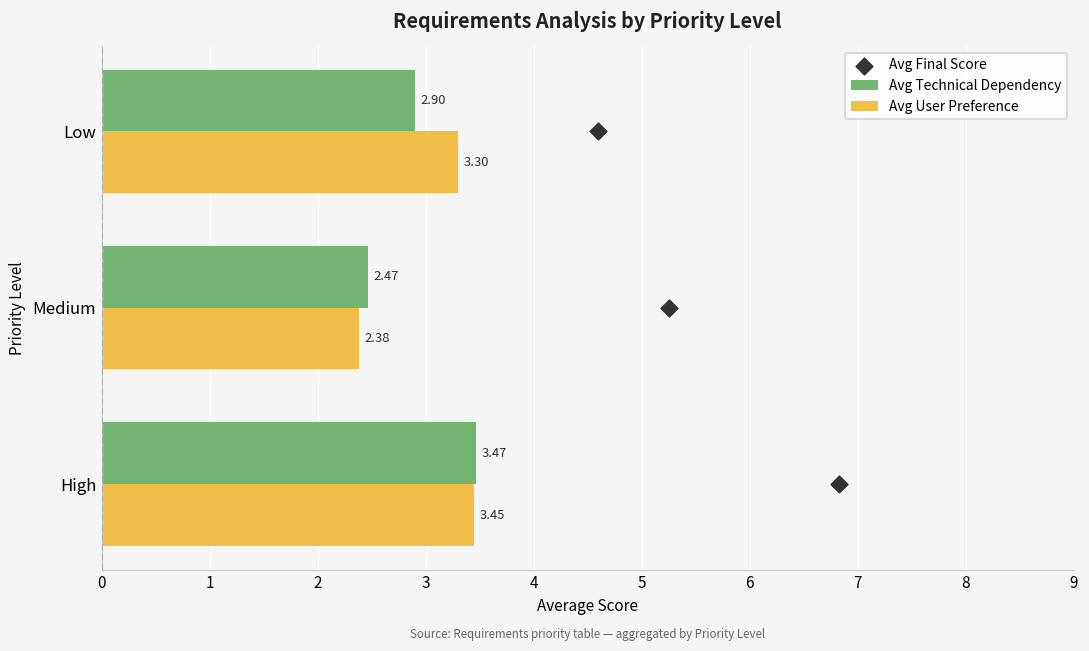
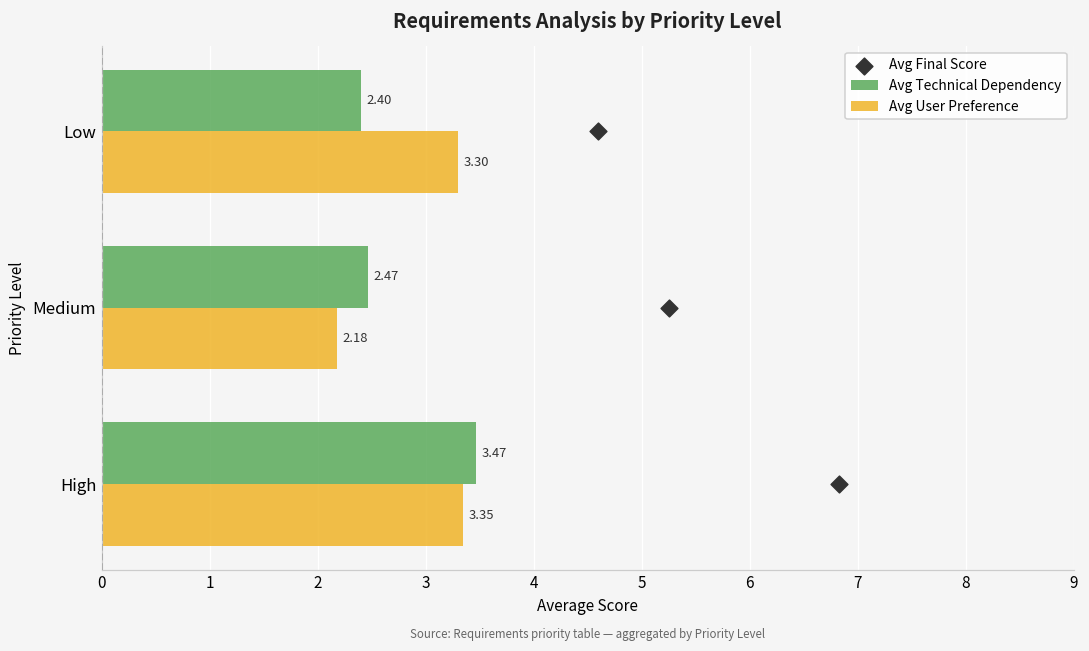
  {
    "Avg Technical Dependency": {
-     "Low": 2.90,
+     "Low": 2.40,
      "Medium": 2.47,
      "High": 3.47
    },
    "Avg User Preference": {
      "Low": 3.30,
-     "Medium": 2.38,
-     "High": 3.45
+     "Medium": 2.18,
+     "High": 3.35
    }
  }
